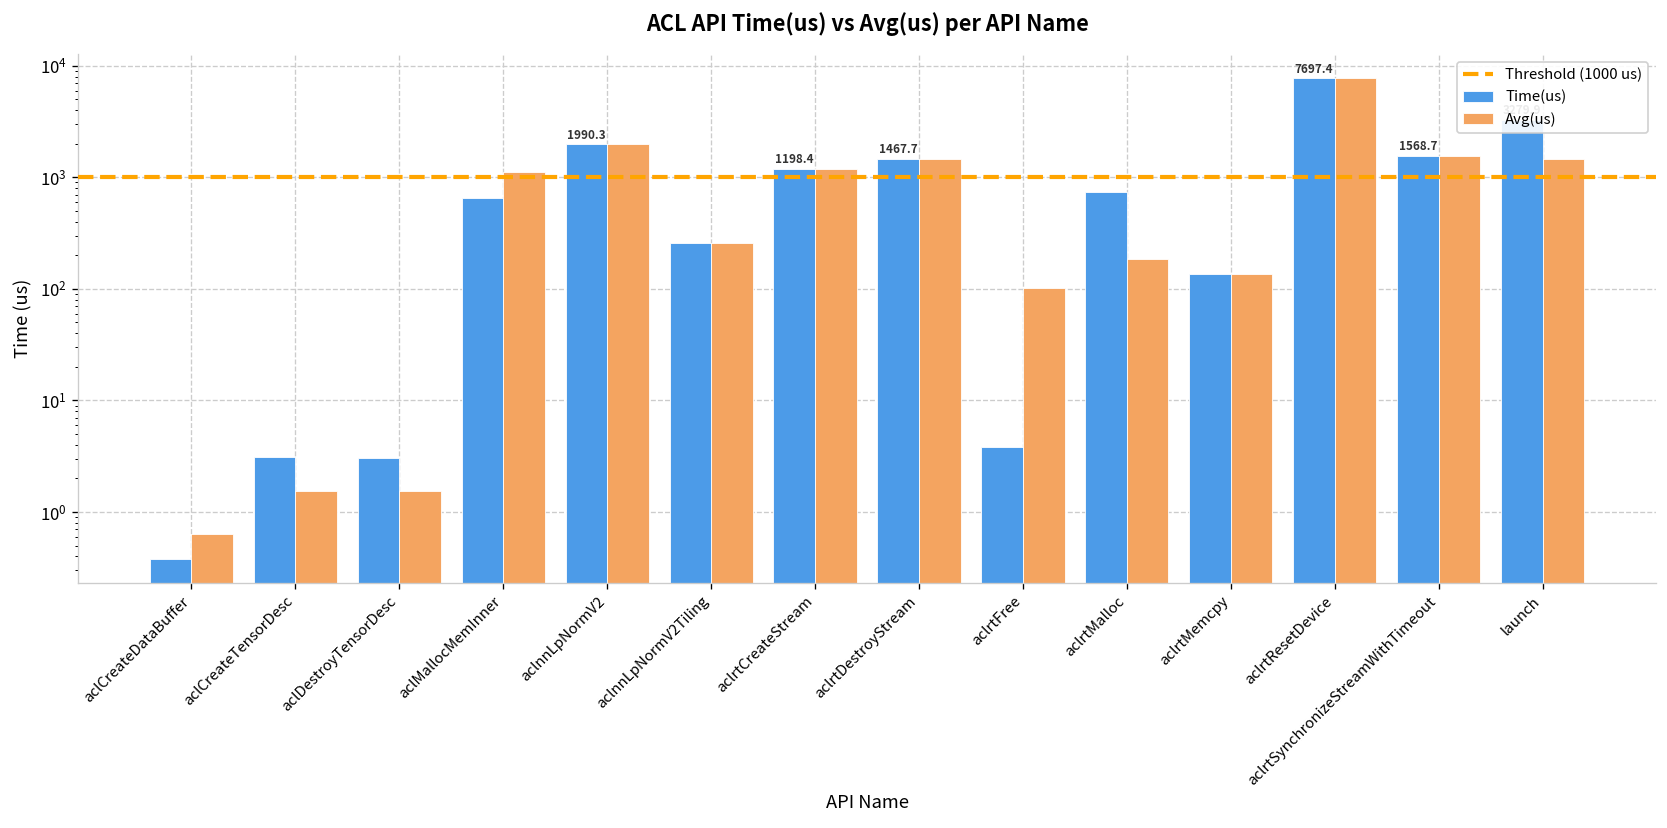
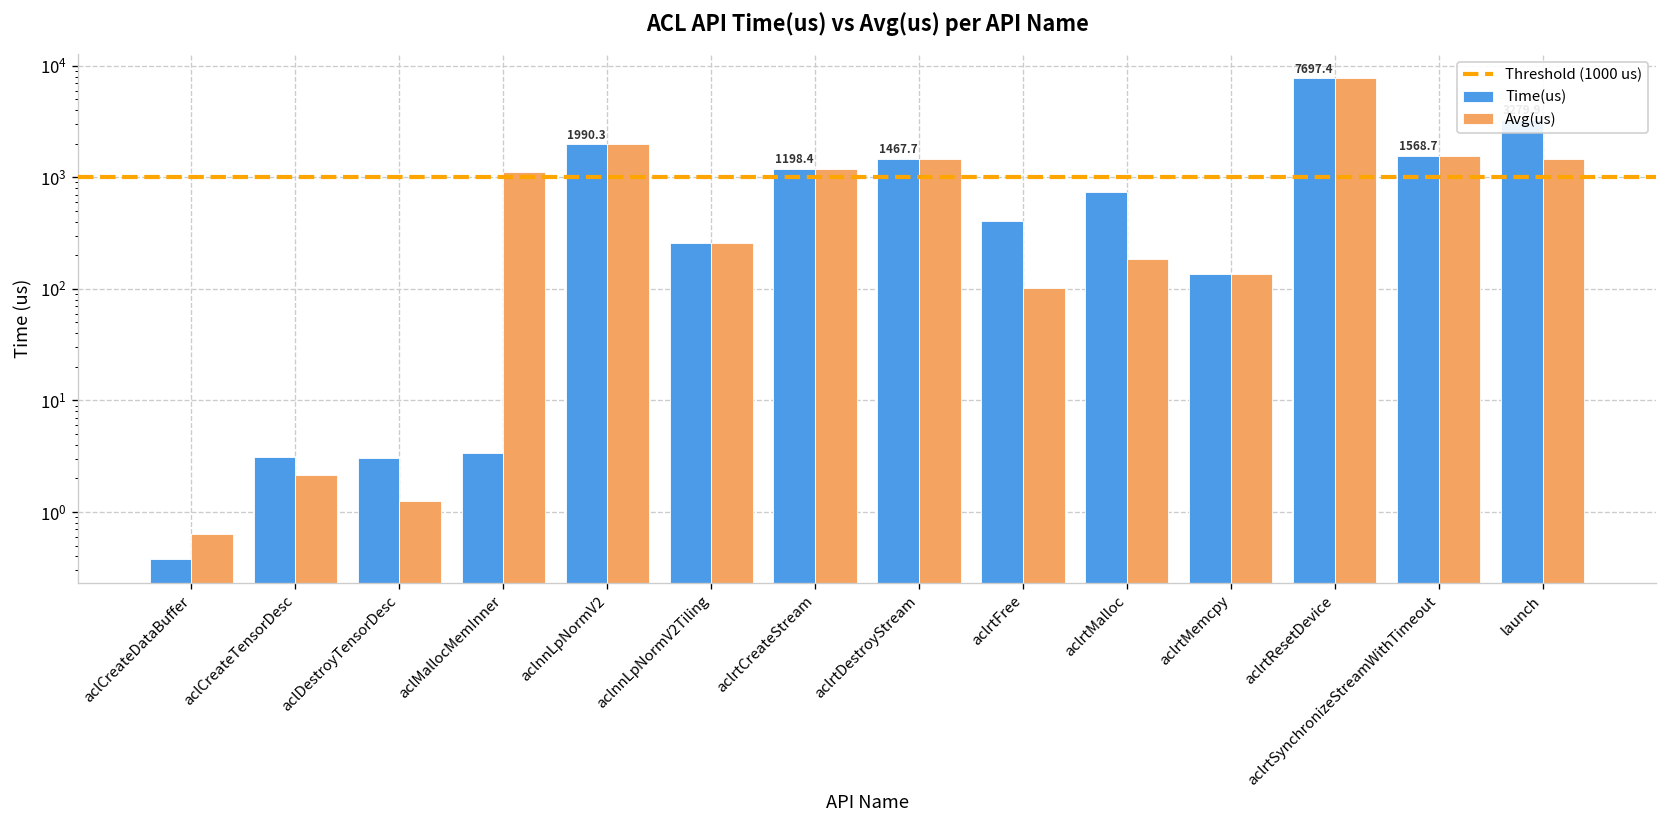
  {
    "Time(us)": {
      "aclCreateDataBuffer": 0.4,
      "aclCreateTensorDesc": 3.1,
      "aclDestroyTensorDesc": 3.1,
-     "aclMallocMemInner": 700,
+     "aclMallocMemInner": 3.4,
      "aclnnLpNormV2Tiling": 260,
-     "aclrtFree": 3.8,
+     "aclrtFree": 400,
      "aclrtMalloc": 700,
      "aclrtMemcpy": 130
    },
    "Avg(us)": {
      "aclCreateDataBuffer": 0.6,
-     "aclCreateTensorDesc": 1.6,
-     "aclDestroyTensorDesc": 1.5,
+     "aclCreateTensorDesc": 2.2,
+     "aclDestroyTensorDesc": 1.2,
      "aclMallocMemInner": 1100,
      "aclnnLpNormV2Tiling": 260,
      "aclrtFree": 100,
      "aclrtMalloc": 190,
      "aclrtMemcpy": 140,
      "launch": 1500
    }
  }
